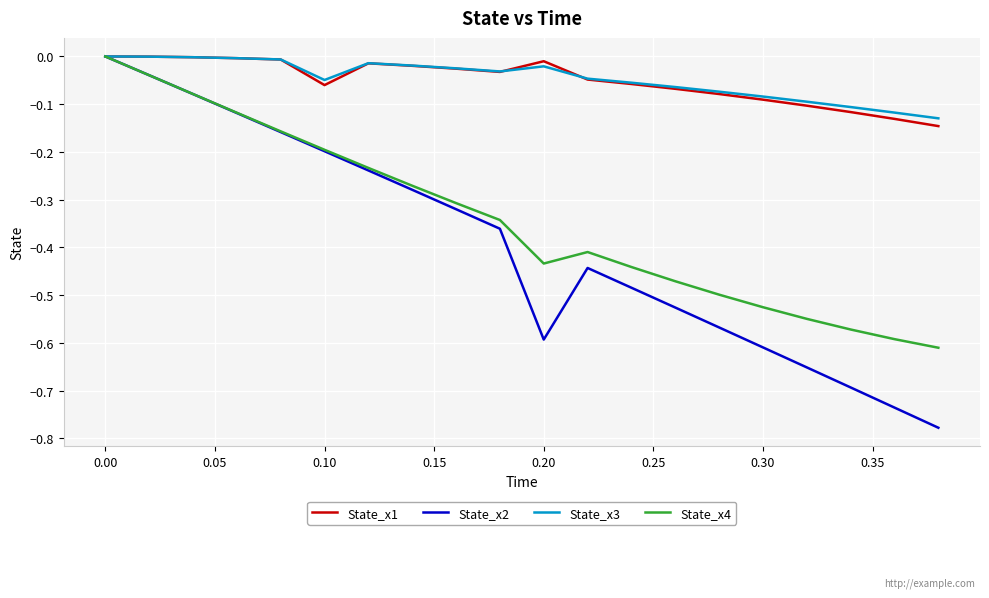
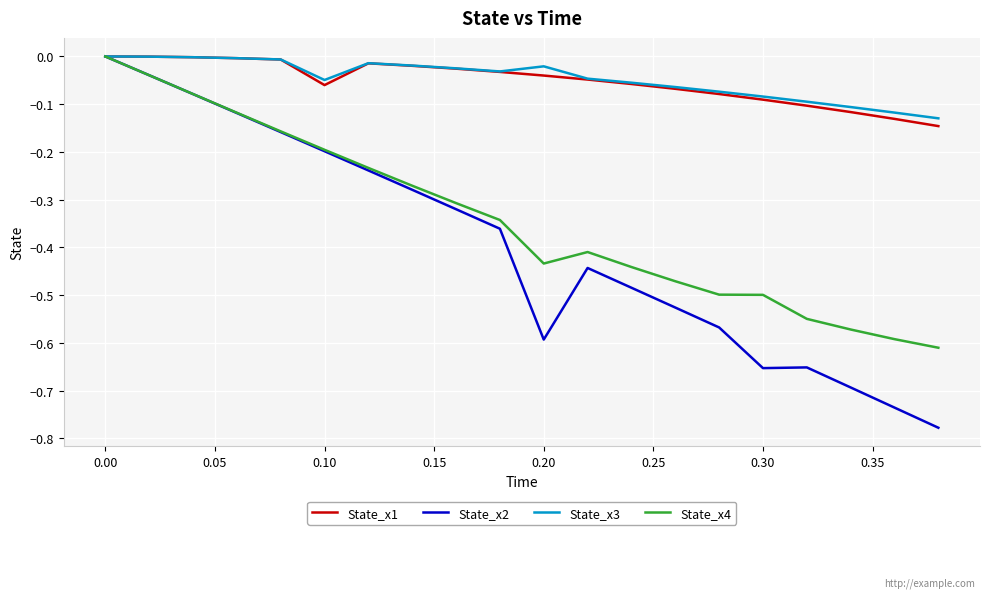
  {
    "State_x1": {
      "0.10": -0.06,
-     "0.20": -0.01,
+     "0.20": -0.04,
      "0.30": -0.09
    },
    "State_x2": {
      "0.20": -0.59,
-     "0.30": -0.61
+     "0.30": -0.65
    },
    "State_x3": {
      "0.10": -0.05,
      "0.20": -0.02,
      "0.30": -0.08
    },
    "State_x4": {
      "0.20": -0.43,
-     "0.30": -0.53
+     "0.30": -0.50
    }
  }
